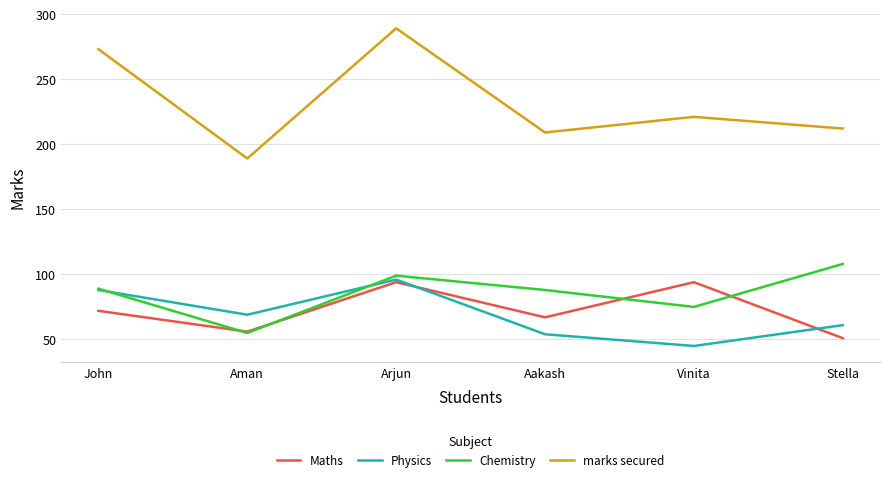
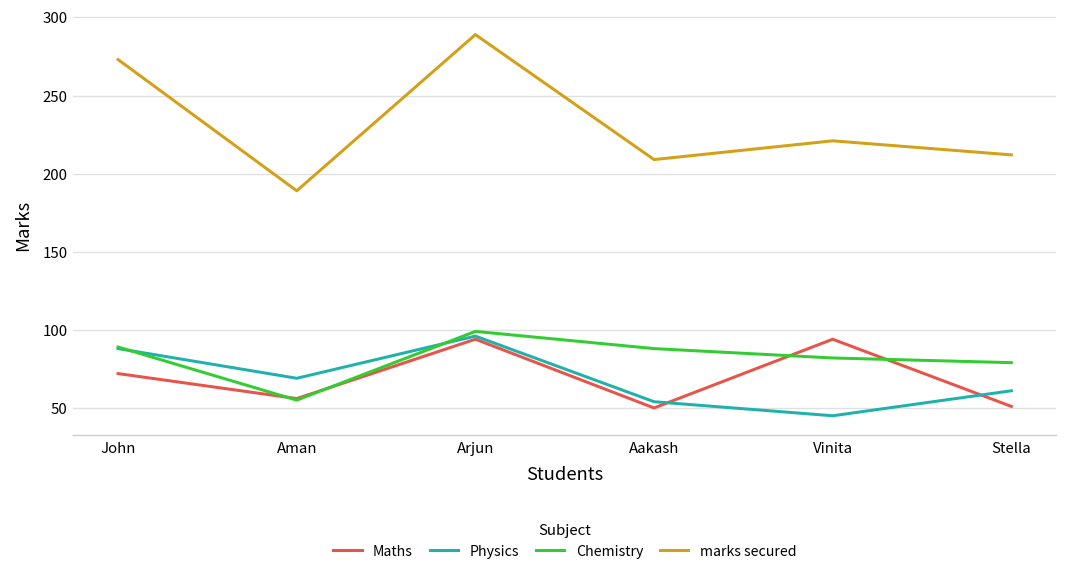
  {
    "Maths": {
      "John": 72,
      "Arjun": 94,
-     "Aakash": 67,
+     "Aakash": 50,
      "Vinita": 94,
      "Stella": 51
    },
    "Physics": {
      "Aman": 69,
      "Arjun": 96,
      "Aakash": 54,
      "Vinita": 45,
      "Stella": 61
    },
    "Chemistry": {
      "Arjun": 99,
      "Aakash": 88,
-     "Vinita": 75,
-     "Stella": 108
+     "Vinita": 82,
+     "Stella": 79
    },
    "marks secured": {
      "John": 273,
      "Aman": 189,
      "Arjun": 289,
      "Aakash": 209,
      "Vinita": 221,
      "Stella": 212
    }
  }
